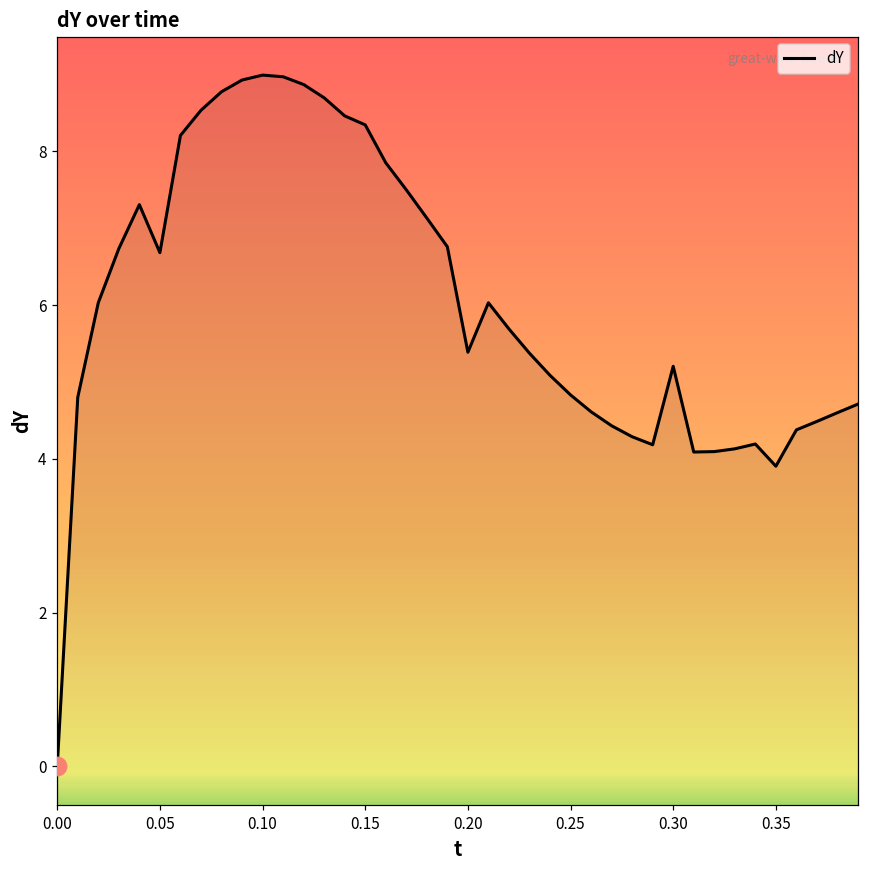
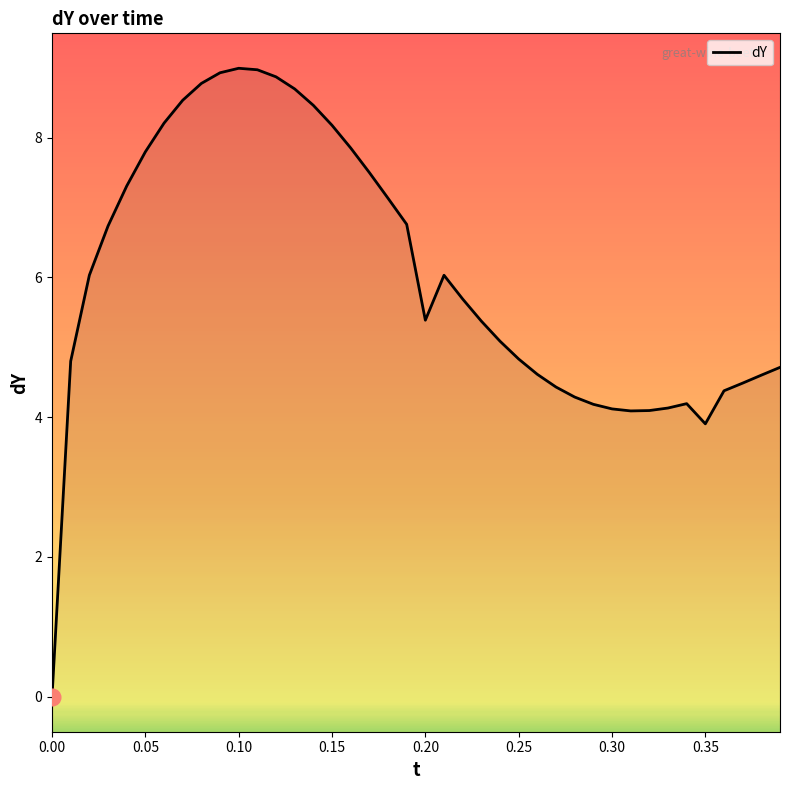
  {
    "dY": {
-     "0.05": 6.7,
+     "0.05": 7.8,
      "0.10": 9.0,
-     "0.15": 8.3,
+     "0.15": 8.2,
      "0.20": 5.4,
      "0.25": 4.8,
-     "0.30": 5.2,
+     "0.30": 4.1,
      "0.35": 3.9
    }
  }
